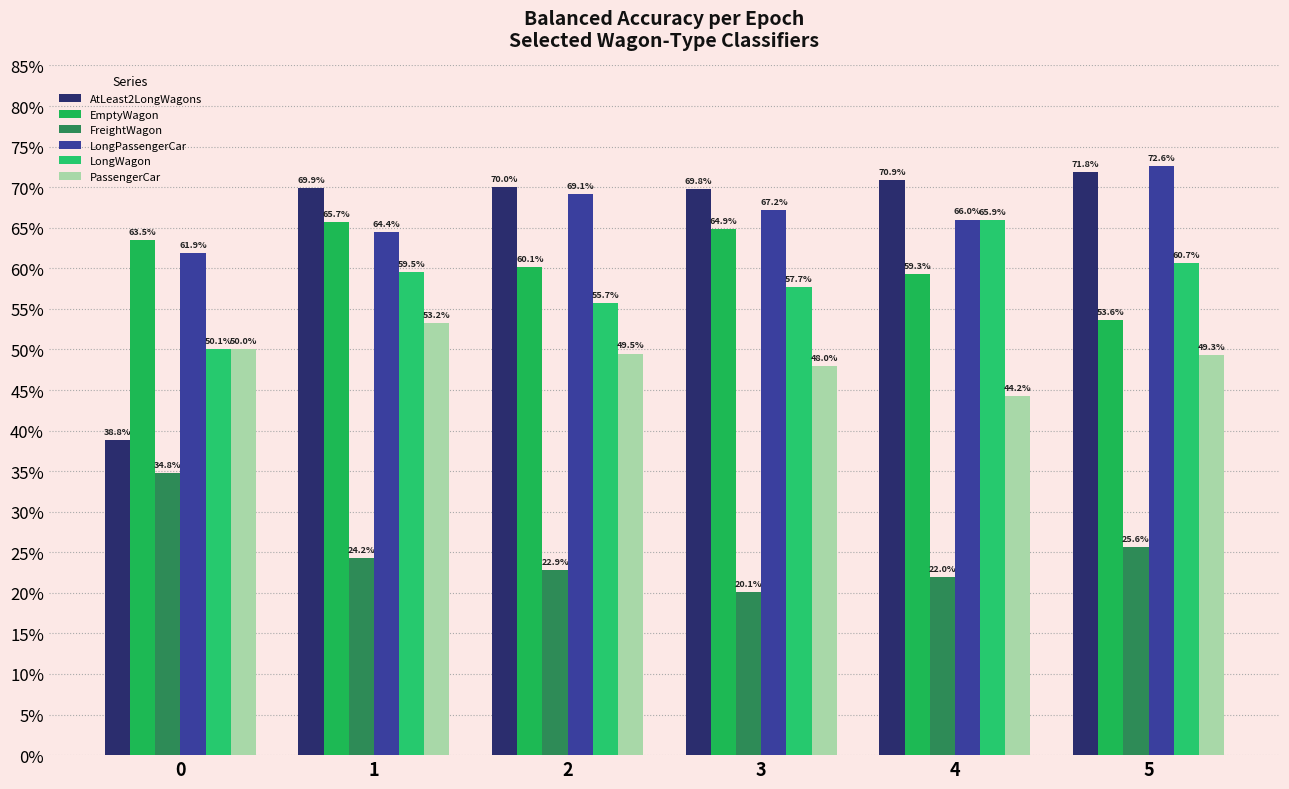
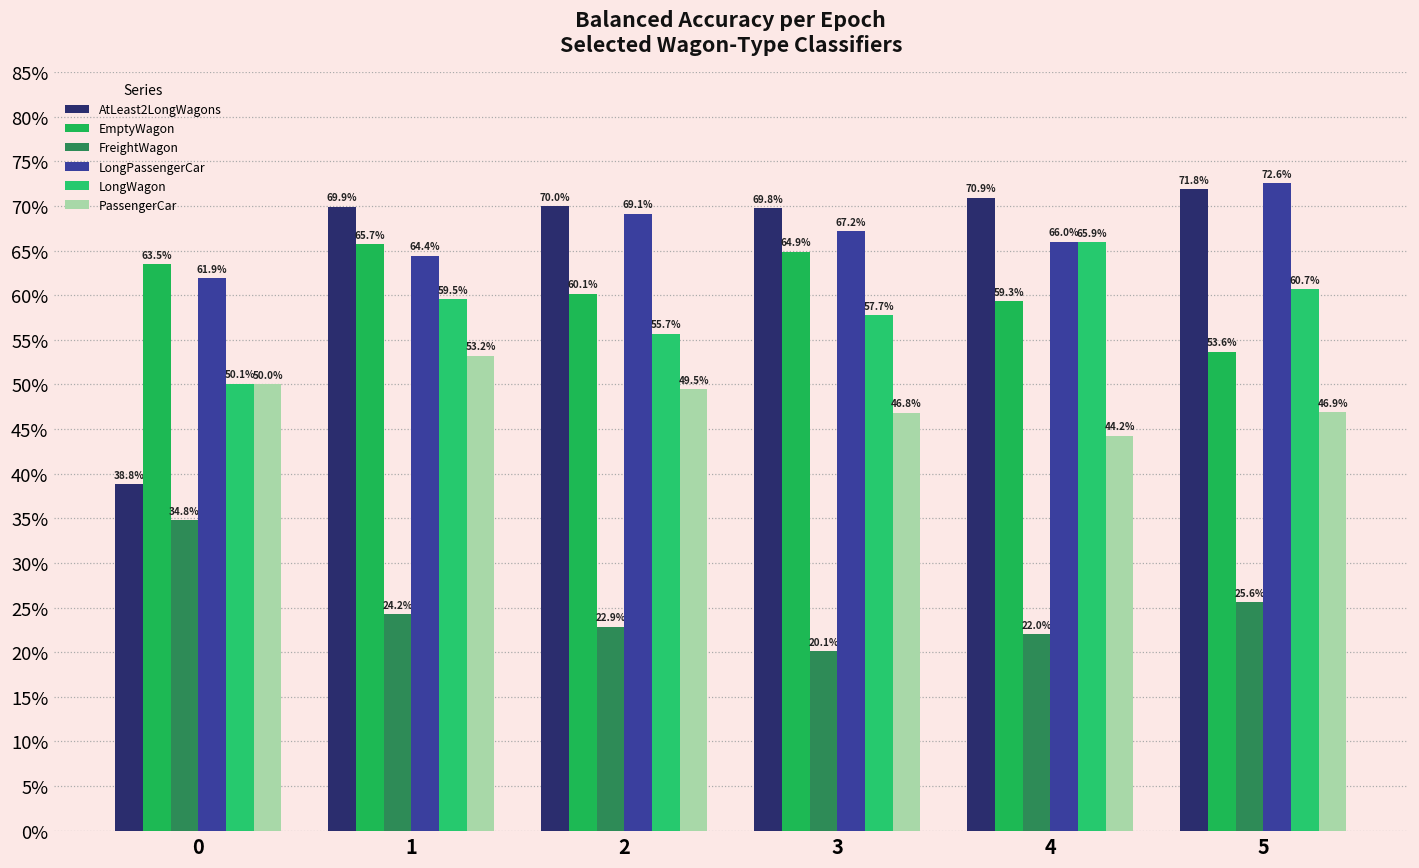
  {
    "PassengerCar": {
      "0": "50.0%",
      "1": "53.2%",
      "2": "49.5%",
-     "3": "48.0%",
+     "3": "46.8%",
      "4": "44.2%",
-     "5": "49.3%"
+     "5": "46.9%"
    }
  }
